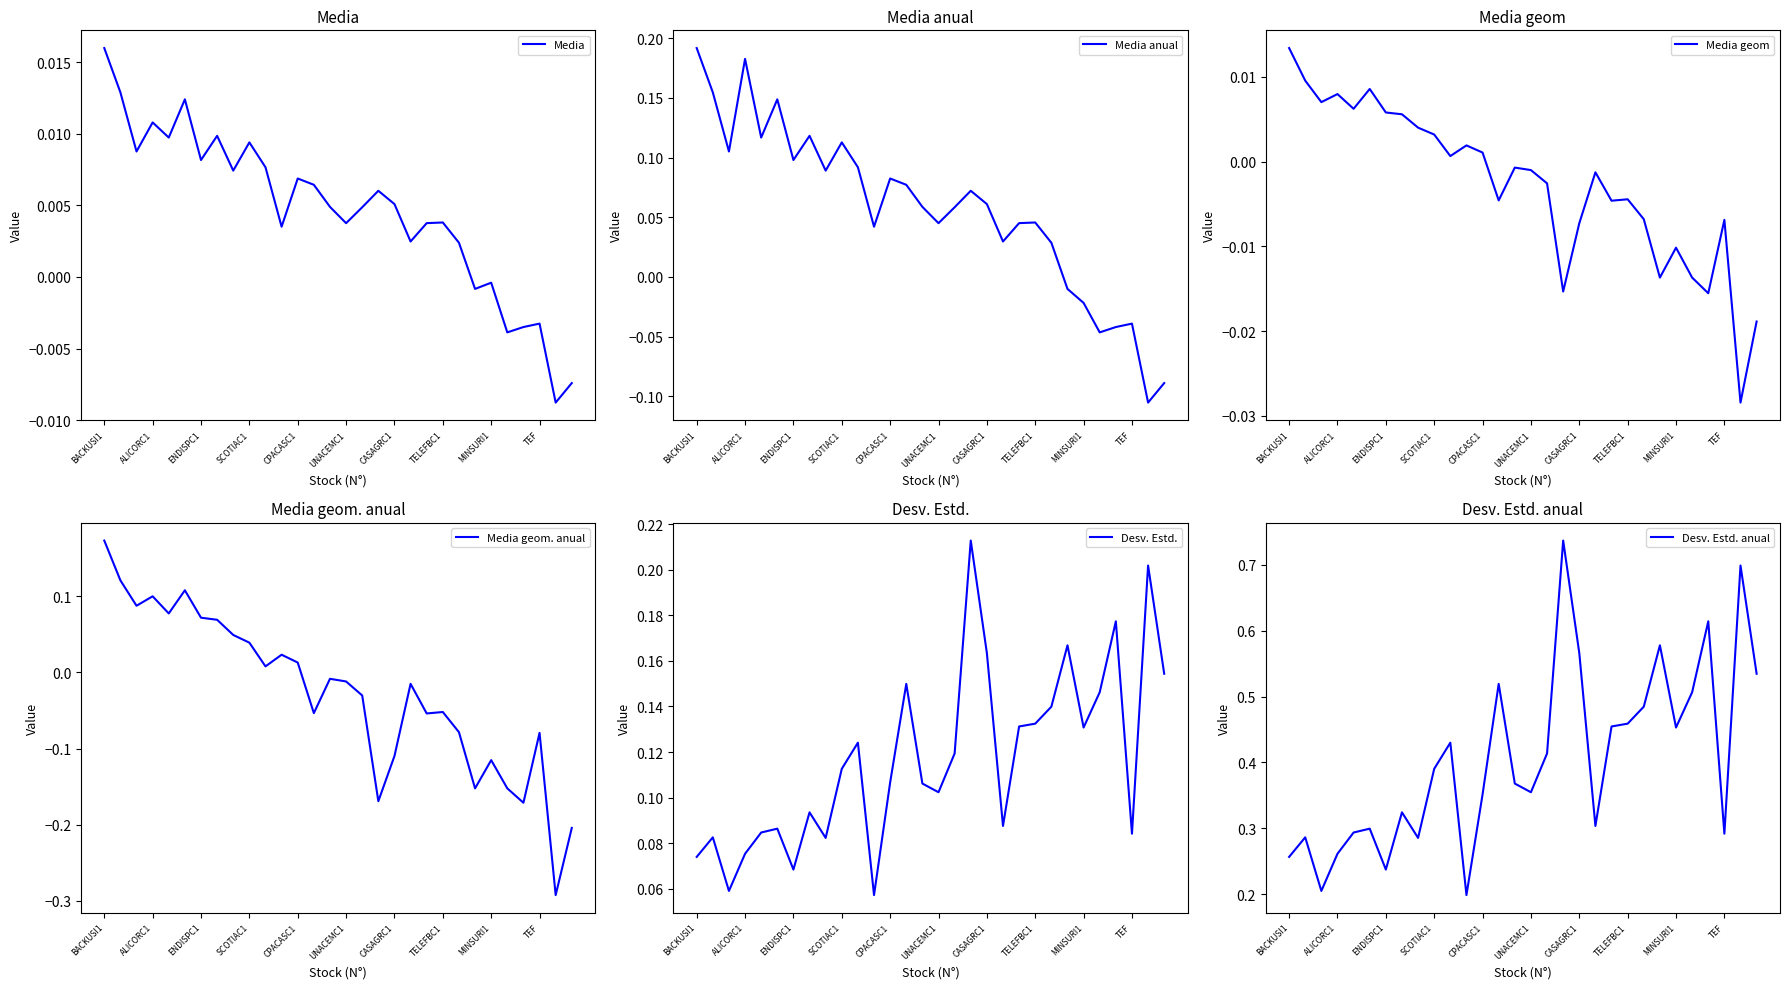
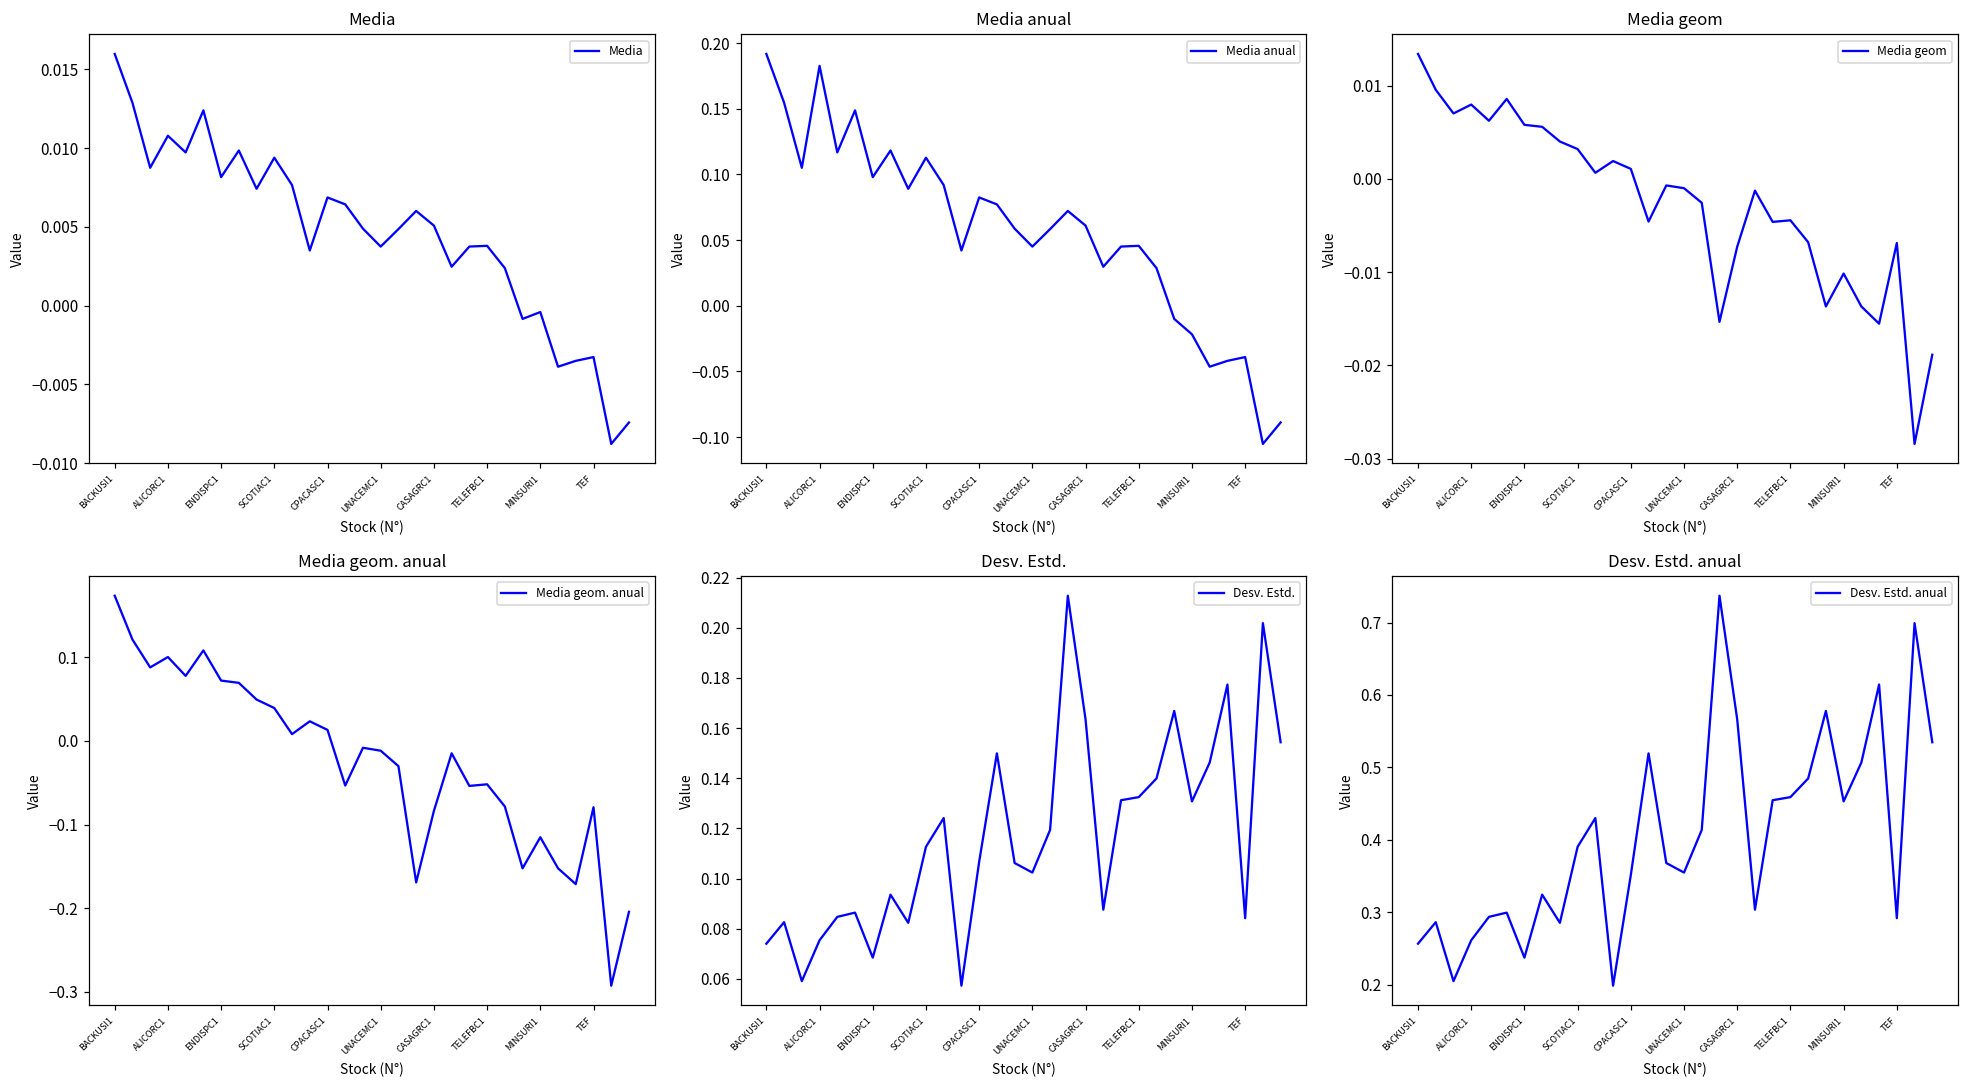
  {
    "Media": {
      "BACKUSI1": 0.0160,
      "ALICORC1": 0.0108,
      "ENDISPC1": 0.0082,
      "SCOTIAC1": 0.0094,
      "CPACASC1": 0.0069,
      "UNACEMC1": 0.0038,
      "CASAGRC1": 0.0051,
      "TELEFBC1": 0.0038,
      "MINSURI1": -0.0004,
      "TEF": -0.0033
    },
    "Media anual": {
      "BACKUSI1": 0.192,
      "ALICORC1": 0.183,
      "ENDISPC1": 0.098,
      "SCOTIAC1": 0.113,
      "CPACASC1": 0.082,
      "UNACEMC1": 0.045,
      "CASAGRC1": 0.061,
      "TELEFBC1": 0.046,
      "MINSURI1": -0.022,
      "TEF": -0.039
    },
    "Media geom": {
      "BACKUSI1": 0.013,
      "ALICORC1": 0.008,
      "ENDISPC1": 0.006,
      "SCOTIAC1": 0.003,
      "CPACASC1": 0.001,
      "UNACEMC1": -0.001,
      "CASAGRC1": -0.007,
      "TELEFBC1": -0.004,
      "MINSURI1": -0.010,
      "TEF": -0.007
    },
    "Media geom. anual": {
      "BACKUSI1": 0.17,
      "ALICORC1": 0.10,
      "ENDISPC1": 0.07,
      "SCOTIAC1": 0.04,
      "CPACASC1": 0.01,
      "UNACEMC1": -0.01,
-     "CASAGRC1": -0.11,
+     "CASAGRC1": -0.08,
      "TELEFBC1": -0.05,
      "MINSURI1": -0.12,
      "TEF": -0.08
    },
    "Desv. Estd.": {
      "BACKUSI1": 0.074,
      "ALICORC1": 0.075,
      "ENDISPC1": 0.068,
      "SCOTIAC1": 0.113,
      "CPACASC1": 0.107,
      "UNACEMC1": 0.102,
      "CASAGRC1": 0.163,
      "TELEFBC1": 0.132,
      "MINSURI1": 0.131,
      "TEF": 0.084
    },
    "Desv. Estd. anual": {
      "BACKUSI1": 0.26,
      "ALICORC1": 0.26,
      "ENDISPC1": 0.24,
      "SCOTIAC1": 0.39,
      "CPACASC1": 0.35,
      "UNACEMC1": 0.35,
      "CASAGRC1": 0.57,
      "TELEFBC1": 0.46,
      "MINSURI1": 0.45,
      "TEF": 0.29
    }
  }
